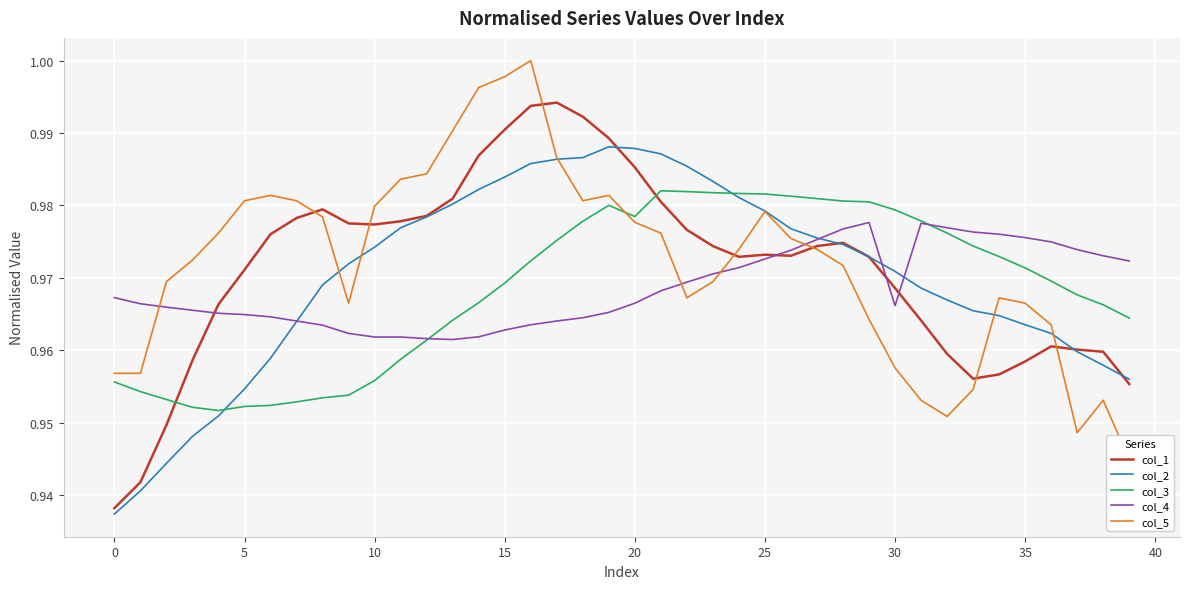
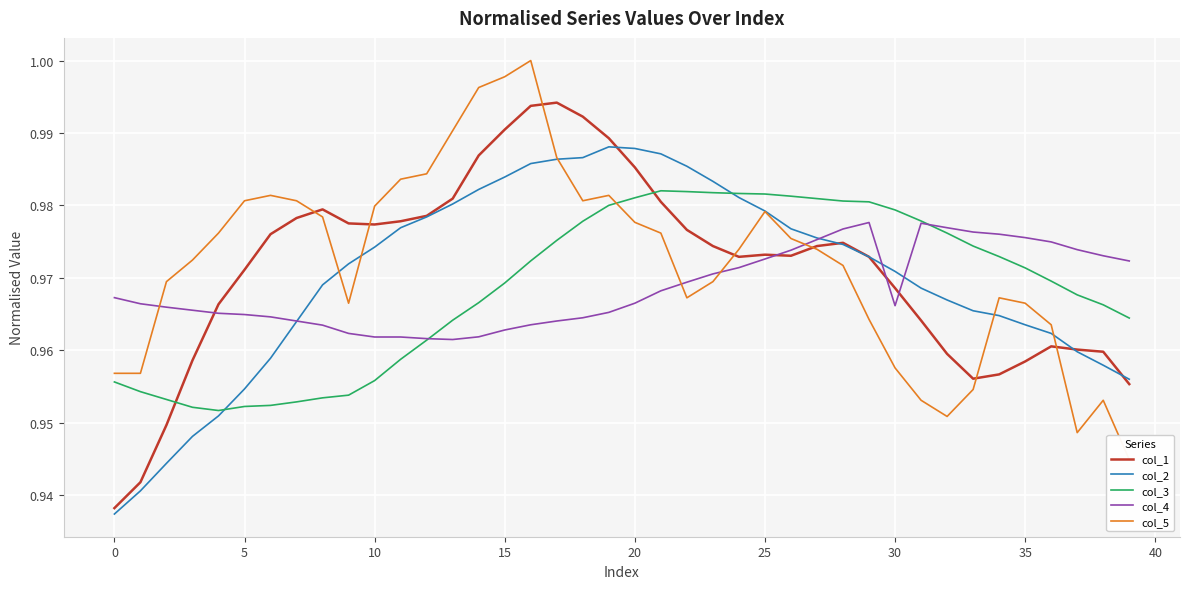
  {
    "col_1": {
      "0": 0.938,
      "5": 0.971,
      "10": 0.977,
      "15": 0.990,
      "20": 0.985,
      "25": 0.973,
      "30": 0.969,
      "35": 0.958
    },
    "col_2": {
      "0": 0.937,
      "5": 0.955,
      "10": 0.974,
      "15": 0.984,
      "20": 0.988,
      "30": 0.971,
      "35": 0.964
    },
    "col_3": {
      "0": 0.956,
      "5": 0.952,
      "10": 0.956,
      "15": 0.969,
-     "20": 0.978,
+     "20": 0.981,
      "25": 0.982,
      "30": 0.979,
      "35": 0.971
    },
    "col_4": {
      "0": 0.967,
      "5": 0.965,
      "10": 0.962,
      "15": 0.963,
      "20": 0.966,
      "25": 0.973,
      "30": 0.966,
      "35": 0.976
    },
    "col_5": {
      "0": 0.957,
      "5": 0.981,
      "10": 0.980,
      "15": 0.998,
      "20": 0.978,
      "30": 0.958,
      "35": 0.966
    }
  }
